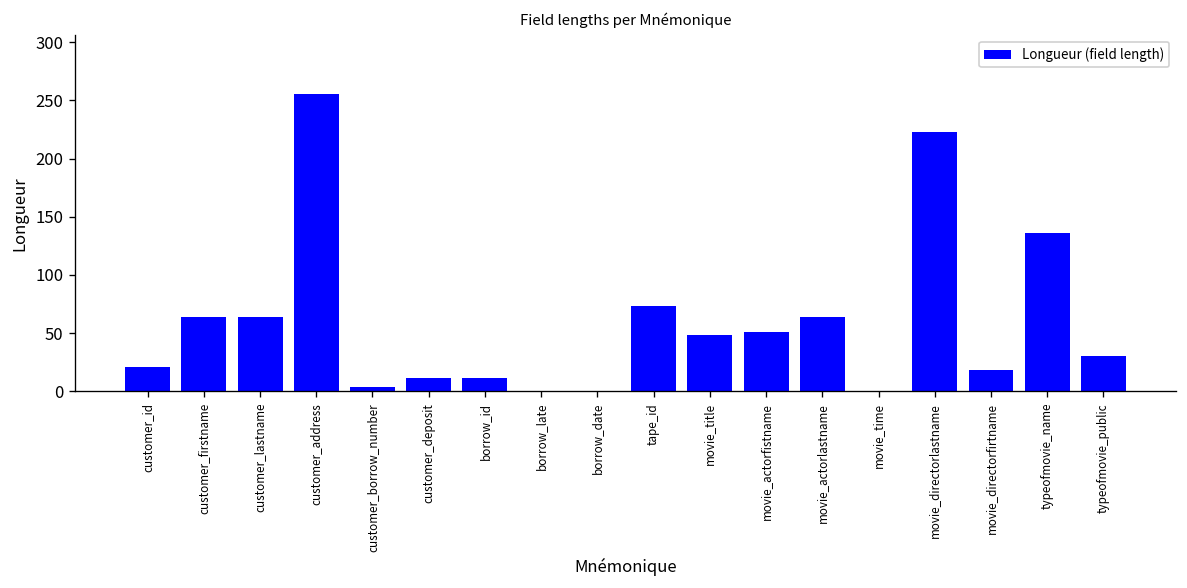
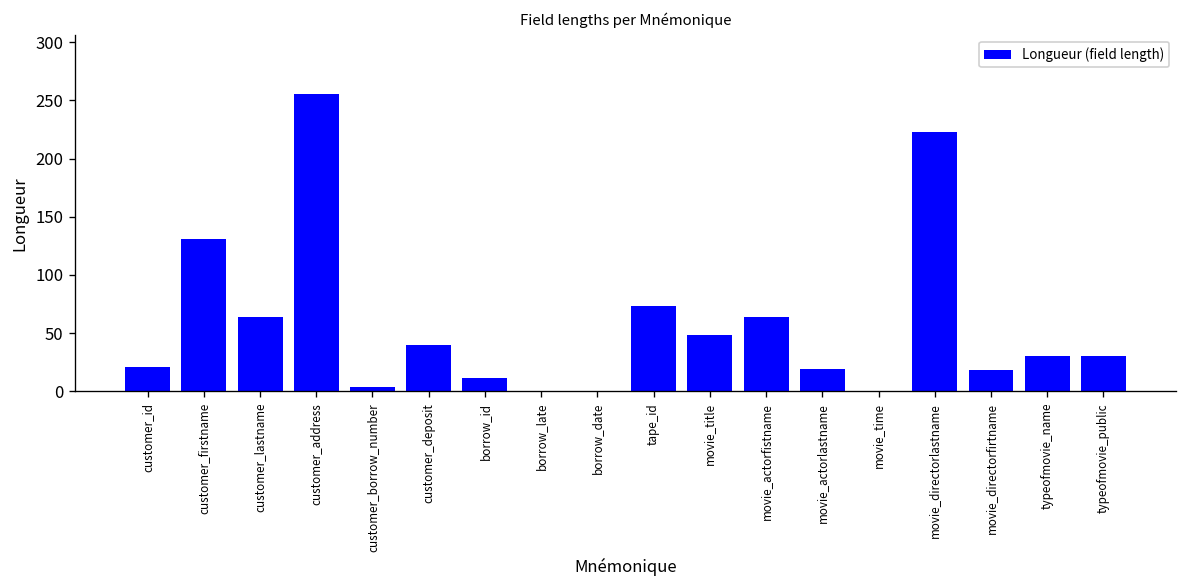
  {
    "customer_id": 20,
-   "customer_firstname": 60,
+   "customer_firstname": 130,
    "customer_lastname": 60,
    "customer_address": 260,
    "customer_borrow_number": 0,
-   "customer_deposit": 10,
+   "customer_deposit": 40,
    "borrow_id": 10,
    "borrow_late": 0,
    "borrow_date": 0,
    "tape_id": 70,
    "movie_title": 50,
-   "movie_actorfistname": 50,
-   "movie_actorlastname": 60,
+   "movie_actorfistname": 60,
+   "movie_actorlastname": 20,
    "movie_time": 0,
    "movie_directorlastname": 220,
    "movie_directorfirtname": 20,
-   "typeofmovie_name": 140,
+   "typeofmovie_name": 30,
    "typeofmovie_public": 30
  }
